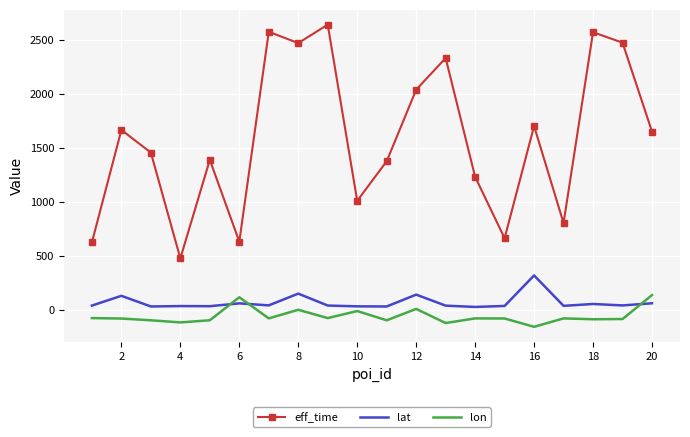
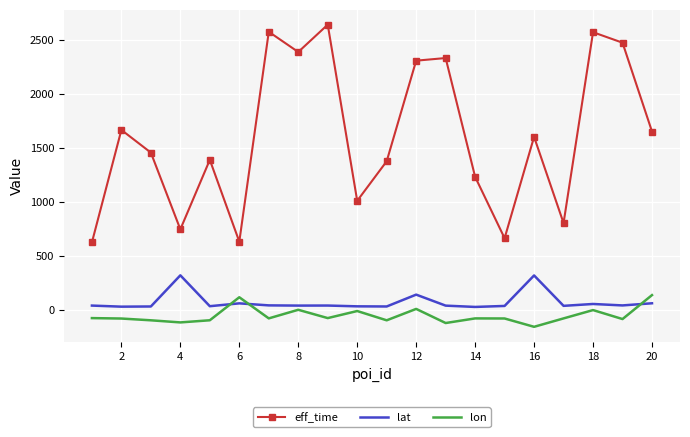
  {
    "eff_time": {
      "2": 1660,
-     "4": 480,
+     "4": 740,
      "6": 630,
-     "8": 2470,
+     "8": 2390,
      "10": 1010,
-     "12": 2040,
+     "12": 2300,
      "14": 1230,
-     "16": 1700,
+     "16": 1600,
      "18": 2570,
      "20": 1650
    },
    "lat": {
-     "2": 130,
-     "4": 30,
+     "2": 30,
+     "4": 320,
      "6": 60,
-     "8": 150,
+     "8": 40,
      "10": 30,
      "12": 140,
      "14": 30,
      "16": 320,
      "18": 50,
      "20": 60
    },
    "lon": {
      "2": -80,
      "4": -120,
      "6": 120,
      "8": 0,
      "10": -10,
      "12": 10,
      "14": -80,
      "16": -160,
-     "18": -90,
+     "18": 0,
      "20": 140
    }
  }
